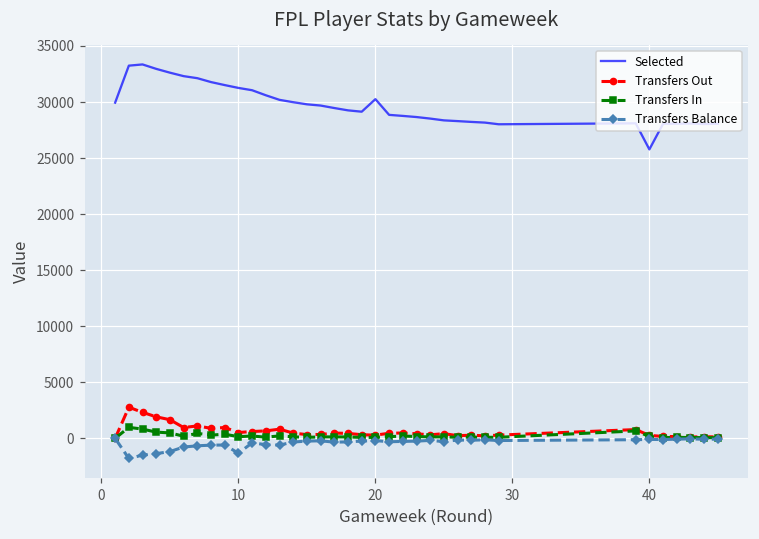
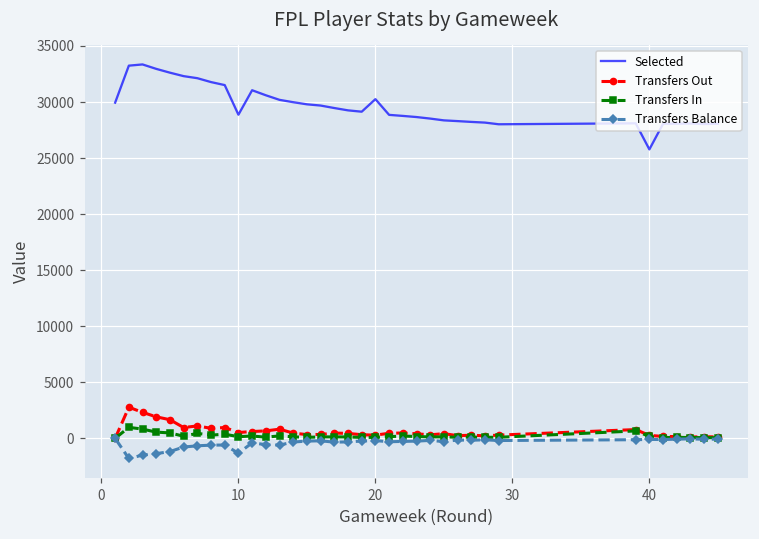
  {
    "Selected": {
-     "10": 31300,
+     "10": 28900,
      "20": 30300,
      "40": 25800
    },
    "Transfers Out": {
      "10": 500
    },
    "Transfers In": {
      "10": 100
    },
    "Transfers Balance": {
      "10": -1300,
      "20": -200,
      "40": -100
    }
  }
